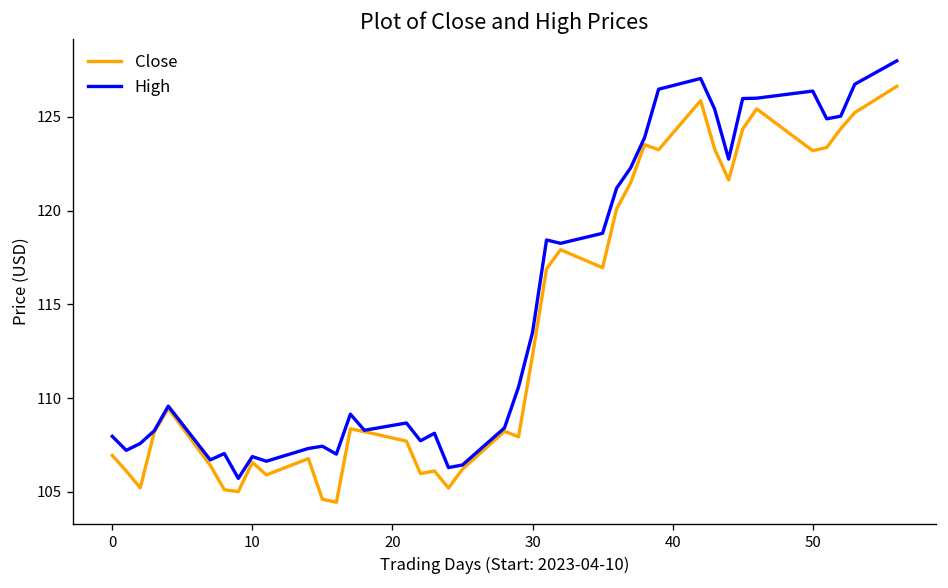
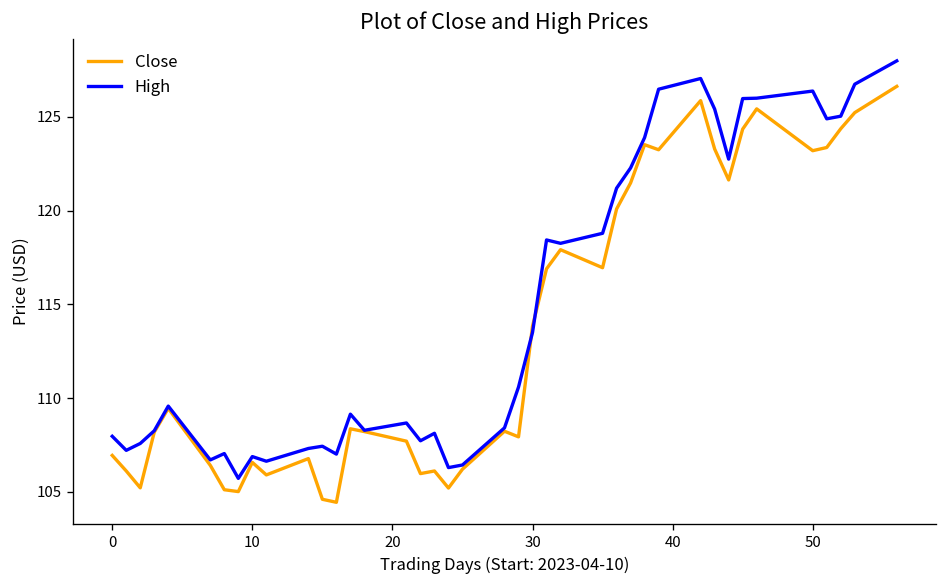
  {
    "Close": {
      "0": 106.9,
      "10": 106.6,
-     "30": 112.3,
+     "30": 113.8,
      "50": 123.2
    },
    "High": {
      "0": 108.0,
      "10": 106.9,
      "30": 113.5,
      "50": 126.4
    }
  }
